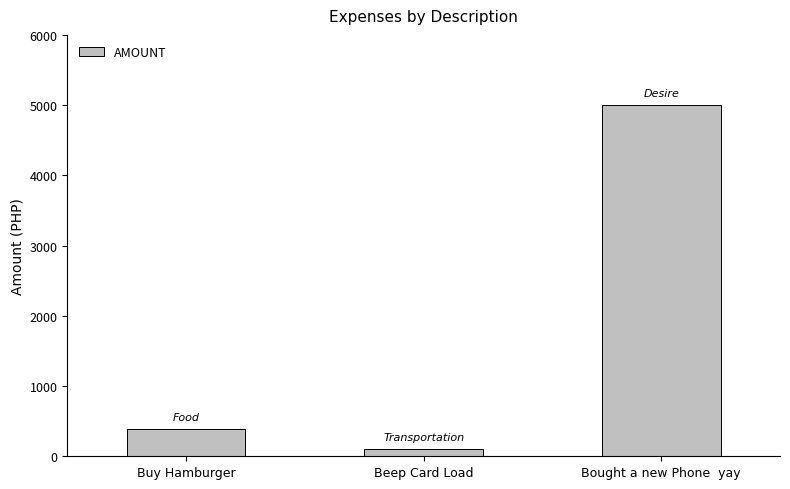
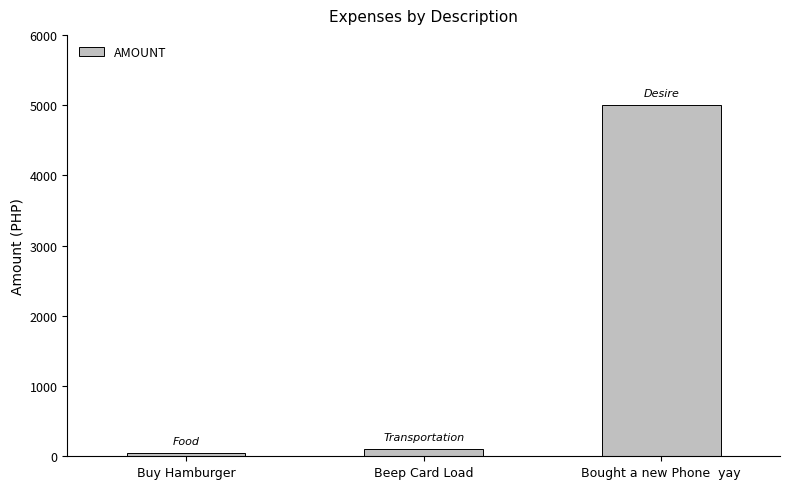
  {
-   "Buy Hamburger": 400,
+   "Buy Hamburger": 100,
    "Beep Card Load": 100,
    "Bought a new Phone yay": 5000
  }
